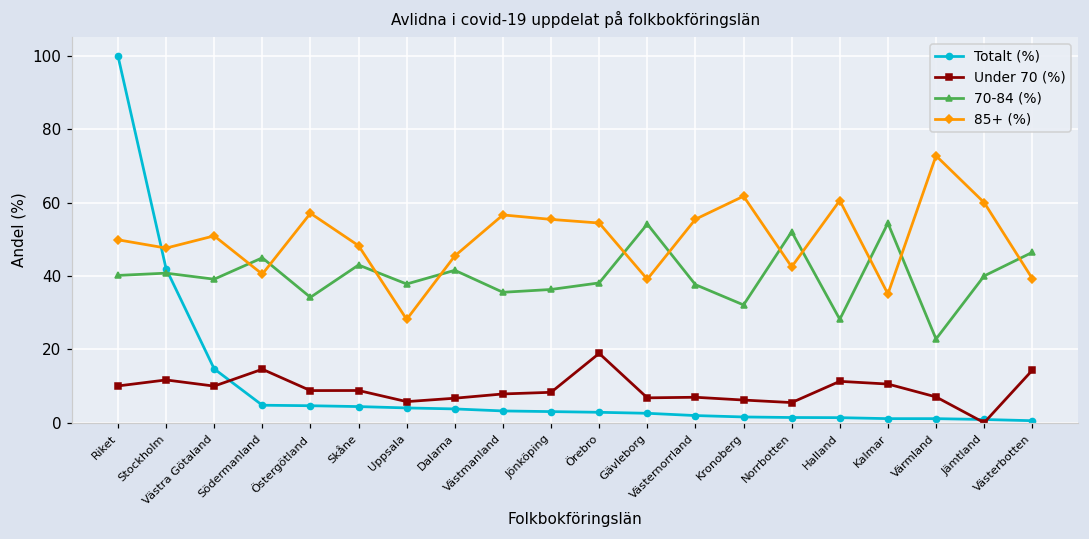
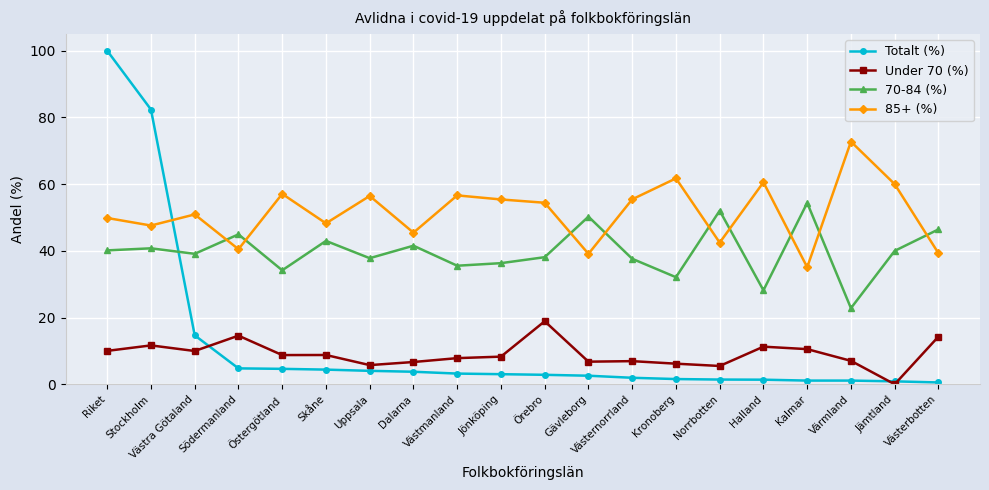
  {
    "Totalt (%)": {
      "Riket": 100,
-     "Stockholm": 42,
+     "Stockholm": 82,
      "Västra Götaland": 15,
      "Södermanland": 5,
      "Östergötland": 5,
      "Skåne": 4,
      "Uppsala": 4,
      "Dalarna": 4,
      "Västmanland": 3,
      "Jönköping": 3,
      "Örebro": 3,
      "Gävleborg": 3,
      "Västernorrland": 2,
      "Kronoberg": 2,
      "Norrbotten": 1,
      "Halland": 1,
      "Kalmar": 1,
      "Värmland": 1,
      "Jämtland": 1,
      "Västerbotten": 1
    },
    "Under 70 (%)": {
      "Riket": 10,
      "Stockholm": 12,
      "Västra Götaland": 10,
      "Södermanland": 15,
      "Östergötland": 9,
      "Skåne": 9,
      "Uppsala": 6,
      "Dalarna": 7,
      "Västmanland": 8,
      "Jönköping": 8,
      "Örebro": 19,
      "Gävleborg": 7,
      "Västernorrland": 7,
      "Kronoberg": 6,
      "Norrbotten": 5,
      "Halland": 11,
      "Kalmar": 11,
      "Värmland": 7,
      "Jämtland": 0,
      "Västerbotten": 14
    },
    "70-84 (%)": {
      "Riket": 40,
      "Stockholm": 41,
      "Västra Götaland": 39,
      "Södermanland": 45,
      "Östergötland": 34,
      "Skåne": 43,
      "Uppsala": 38,
      "Dalarna": 42,
      "Västmanland": 36,
      "Jönköping": 36,
      "Örebro": 38,
-     "Gävleborg": 54,
+     "Gävleborg": 50,
      "Västernorrland": 38,
      "Kronoberg": 32,
      "Norrbotten": 52,
      "Halland": 28,
      "Kalmar": 54,
      "Värmland": 23,
      "Jämtland": 40,
      "Västerbotten": 46
    },
    "85+ (%)": {
      "Riket": 50,
      "Stockholm": 48,
      "Västra Götaland": 51,
      "Södermanland": 40,
      "Östergötland": 57,
      "Skåne": 48,
-     "Uppsala": 28,
+     "Uppsala": 56,
      "Dalarna": 45,
      "Västmanland": 57,
      "Jönköping": 55,
      "Örebro": 54,
      "Gävleborg": 39,
      "Västernorrland": 55,
      "Kronoberg": 62,
      "Norrbotten": 42,
      "Halland": 61,
      "Kalmar": 35,
      "Värmland": 73,
      "Jämtland": 60,
      "Västerbotten": 39
    }
  }
